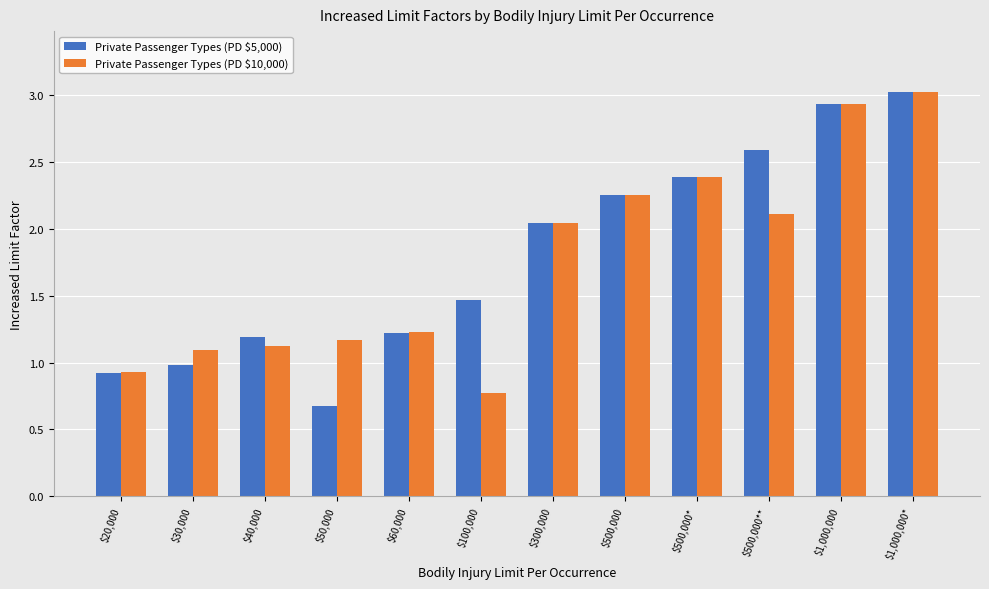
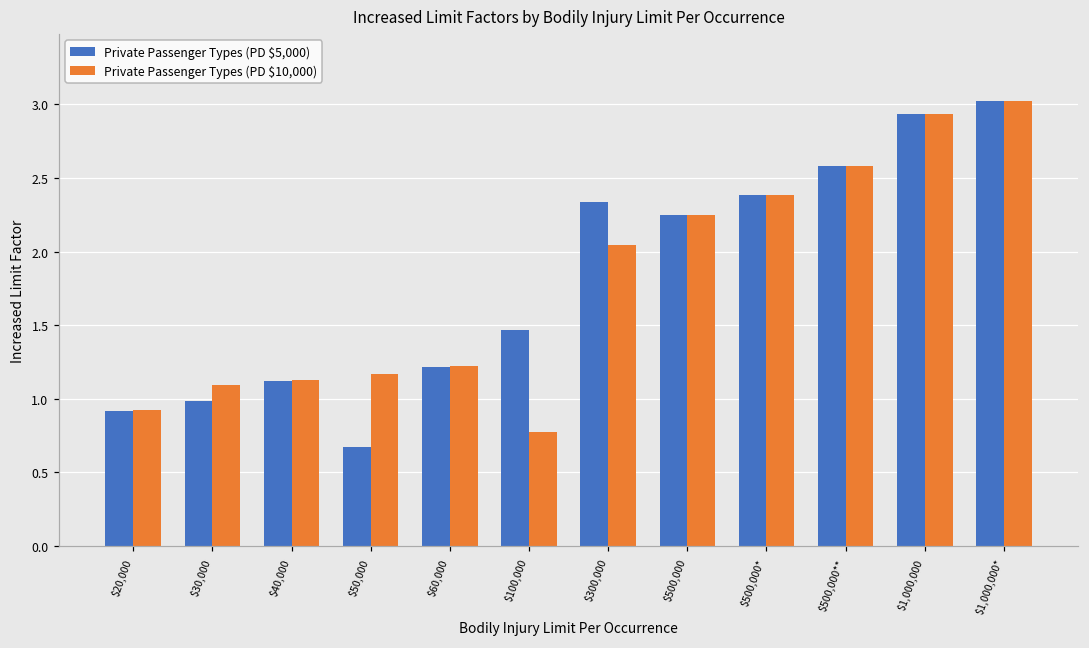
  {
    "Private Passenger Types (PD $5,000)": {
      "$20,000": 0.92,
      "$30,000": 0.99,
-     "$40,000": 1.19,
+     "$40,000": 1.12,
      "$50,000": 0.68,
      "$60,000": 1.22,
      "$100,000": 1.47,
-     "$300,000": 2.04,
+     "$300,000": 2.33,
      "$500,000": 2.25,
      "$500,000*": 2.39,
      "$500,000**": 2.58,
      "$1,000,000": 2.93,
      "$1,000,000*": 3.02
    },
    "Private Passenger Types (PD $10,000)": {
      "$20,000": 0.93,
      "$30,000": 1.09,
      "$40,000": 1.13,
      "$50,000": 1.17,
      "$60,000": 1.23,
      "$100,000": 0.77,
      "$300,000": 2.04,
      "$500,000": 2.25,
      "$500,000*": 2.39,
-     "$500,000**": 2.11,
+     "$500,000**": 2.59,
      "$1,000,000": 2.93,
      "$1,000,000*": 3.02
    }
  }
